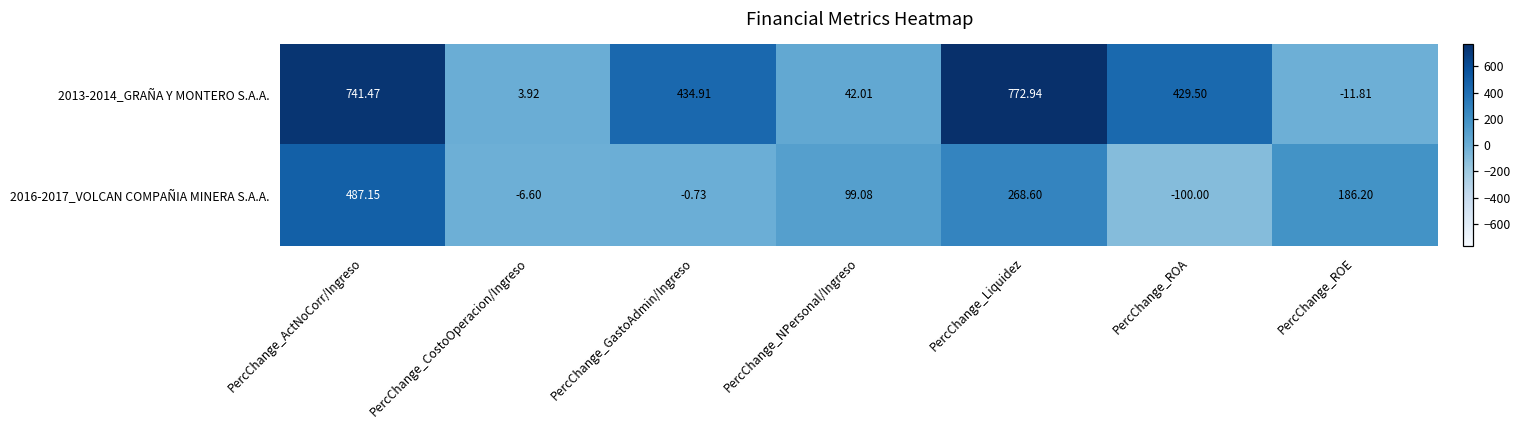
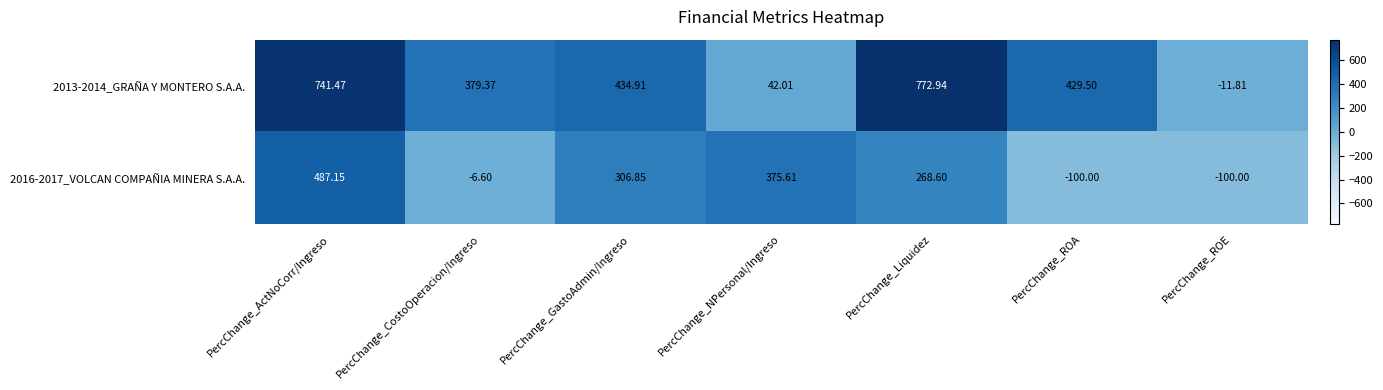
  {
    "2013-2014_GRAÑA Y MONTERO S.A.A.": {
      "PercChange_ActNoCorr/Ingreso": 741.47,
-     "PercChange_CostoOperacion/Ingreso": 3.92,
+     "PercChange_CostoOperacion/Ingreso": 379.37,
      "PercChange_GastoAdmin/Ingreso": 434.91,
      "PercChange_NPersonal/Ingreso": 42.01,
      "PercChange_Liquidez": 772.94,
      "PercChange_ROA": 429.50,
      "PercChange_ROE": -11.81
    },
    "2016-2017_VOLCAN COMPAÑIA MINERA S.A.A.": {
      "PercChange_ActNoCorr/Ingreso": 487.15,
      "PercChange_CostoOperacion/Ingreso": -6.60,
-     "PercChange_GastoAdmin/Ingreso": -0.73,
-     "PercChange_NPersonal/Ingreso": 99.08,
+     "PercChange_GastoAdmin/Ingreso": 306.85,
+     "PercChange_NPersonal/Ingreso": 375.61,
      "PercChange_Liquidez": 268.60,
      "PercChange_ROA": -100.00,
-     "PercChange_ROE": 186.20
+     "PercChange_ROE": -100.00
    }
  }
